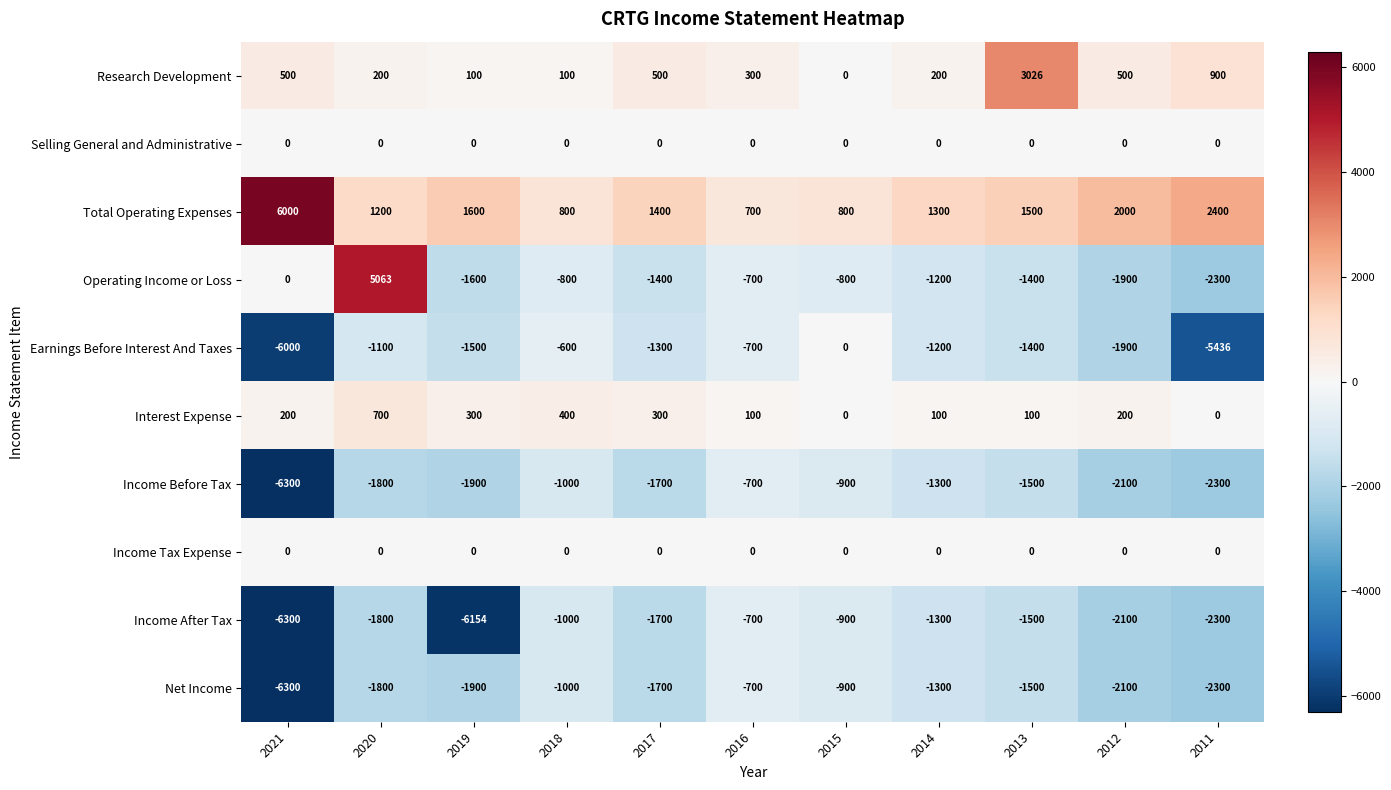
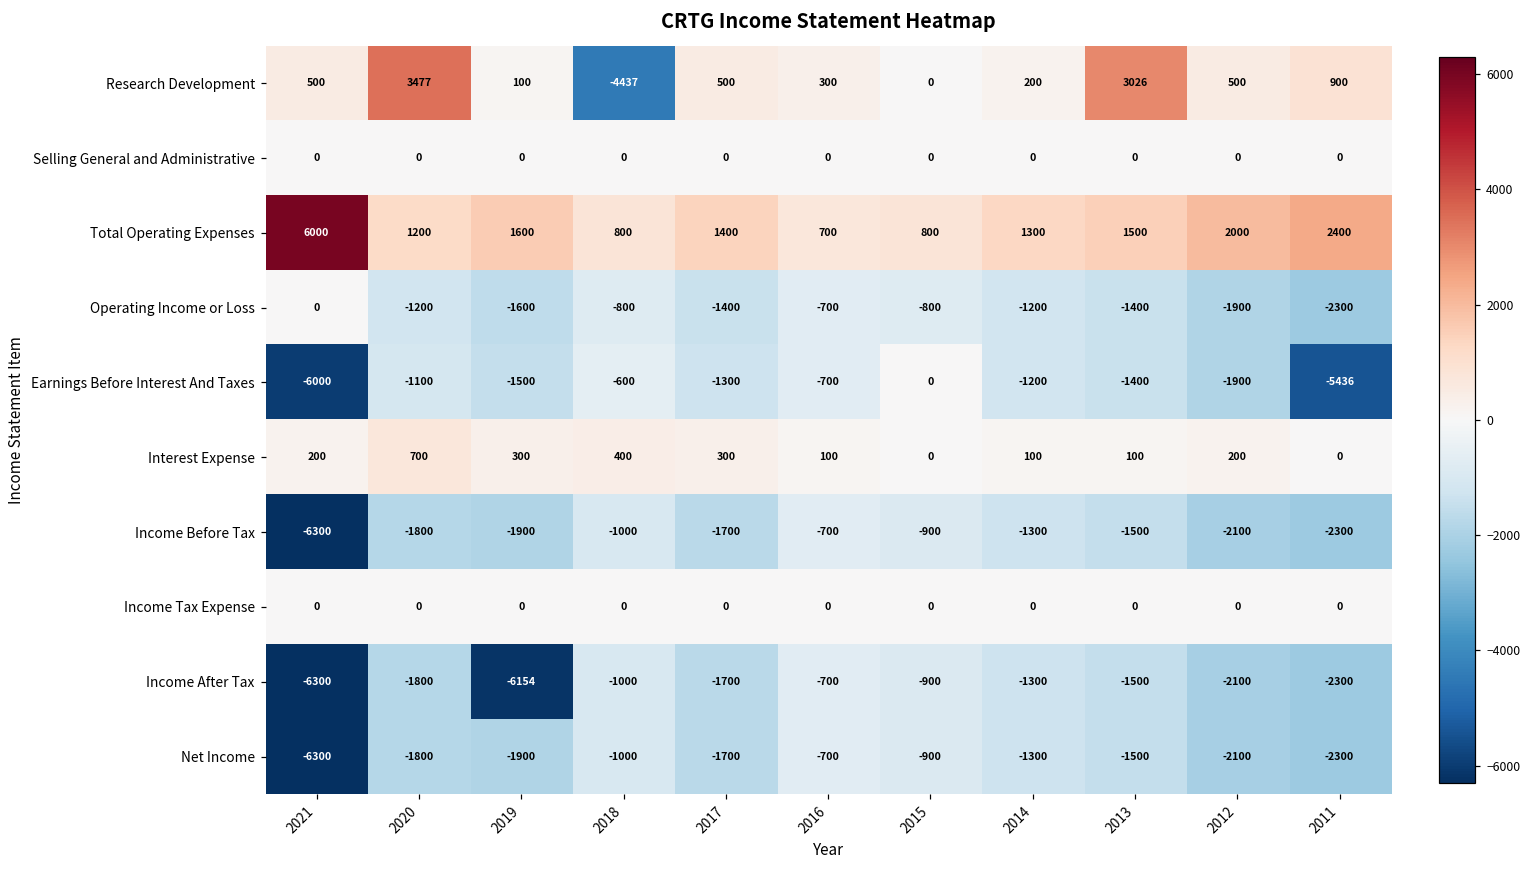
  {
    "Research Development": {
      "2021": 500,
-     "2020": 200,
+     "2020": 3477,
      "2019": 100,
-     "2018": 100,
+     "2018": -4437,
      "2017": 500,
      "2016": 300,
      "2015": 0,
      "2014": 200,
      "2013": 3026,
      "2012": 500,
      "2011": 900
    },
    "Selling General and Administrative": {
      "2021": 0,
      "2020": 0,
      "2019": 0,
      "2018": 0,
      "2017": 0,
      "2016": 0,
      "2015": 0,
      "2014": 0,
      "2013": 0,
      "2012": 0,
      "2011": 0
    },
    "Total Operating Expenses": {
      "2021": 6000,
      "2020": 1200,
      "2019": 1600,
      "2018": 800,
      "2017": 1400,
      "2016": 700,
      "2015": 800,
      "2014": 1300,
      "2013": 1500,
      "2012": 2000,
      "2011": 2400
    },
    "Operating Income or Loss": {
      "2021": 0,
-     "2020": 5063,
+     "2020": -1200,
      "2019": -1600,
      "2018": -800,
      "2017": -1400,
      "2016": -700,
      "2015": -800,
      "2014": -1200,
      "2013": -1400,
      "2012": -1900,
      "2011": -2300
    },
    "Earnings Before Interest And Taxes": {
      "2021": -6000,
      "2020": -1100,
      "2019": -1500,
      "2018": -600,
      "2017": -1300,
      "2016": -700,
      "2015": 0,
      "2014": -1200,
      "2013": -1400,
      "2012": -1900,
      "2011": -5436
    },
    "Interest Expense": {
      "2021": 200,
      "2020": 700,
      "2019": 300,
      "2018": 400,
      "2017": 300,
      "2016": 100,
      "2015": 0,
      "2014": 100,
      "2013": 100,
      "2012": 200,
      "2011": 0
    },
    "Income Before Tax": {
      "2021": -6300,
      "2020": -1800,
      "2019": -1900,
      "2018": -1000,
      "2017": -1700,
      "2016": -700,
      "2015": -900,
      "2014": -1300,
      "2013": -1500,
      "2012": -2100,
      "2011": -2300
    },
    "Income Tax Expense": {
      "2021": 0,
      "2020": 0,
      "2019": 0,
      "2018": 0,
      "2017": 0,
      "2016": 0,
      "2015": 0,
      "2014": 0,
      "2013": 0,
      "2012": 0,
      "2011": 0
    },
    "Income After Tax": {
      "2021": -6300,
      "2020": -1800,
      "2019": -6154,
      "2018": -1000,
      "2017": -1700,
      "2016": -700,
      "2015": -900,
      "2014": -1300,
      "2013": -1500,
      "2012": -2100,
      "2011": -2300
    },
    "Net Income": {
      "2021": -6300,
      "2020": -1800,
      "2019": -1900,
      "2018": -1000,
      "2017": -1700,
      "2016": -700,
      "2015": -900,
      "2014": -1300,
      "2013": -1500,
      "2012": -2100,
      "2011": -2300
    }
  }
